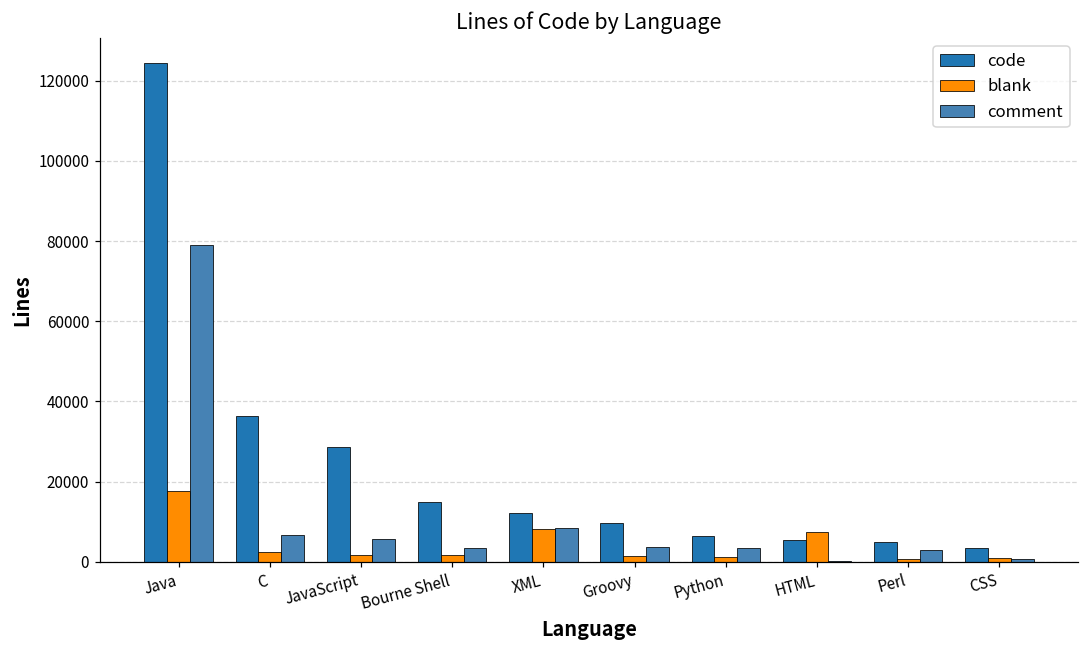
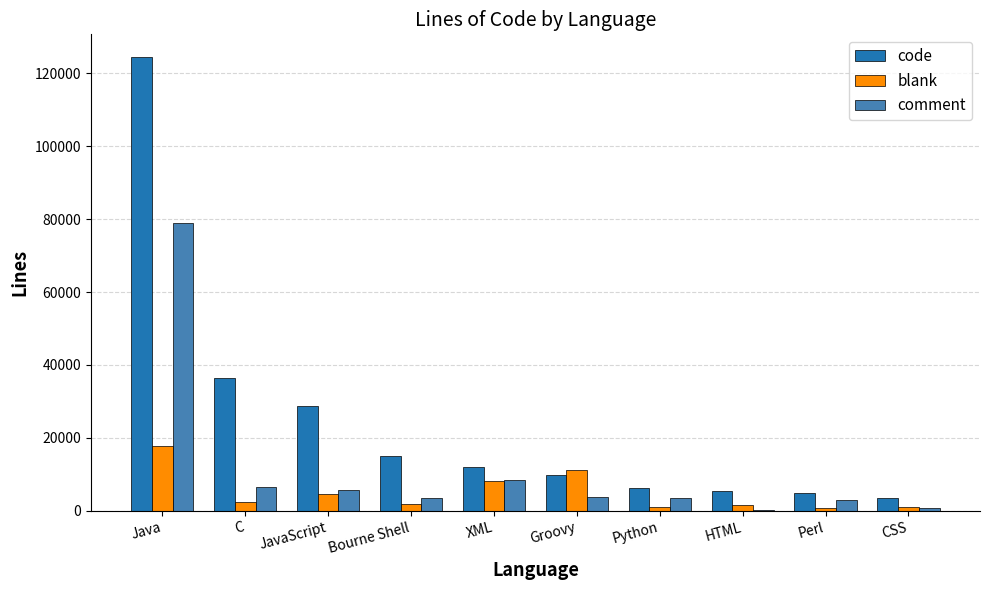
  {
    "blank": {
      "Java": 18000,
      "C": 2000,
-     "JavaScript": 2000,
+     "JavaScript": 5000,
      "Bourne Shell": 2000,
      "XML": 8000,
-     "Groovy": 1000,
+     "Groovy": 11000,
      "Python": 1000,
-     "HTML": 7000,
+     "HTML": 2000,
      "Perl": 1000,
      "CSS": 1000
    }
  }
